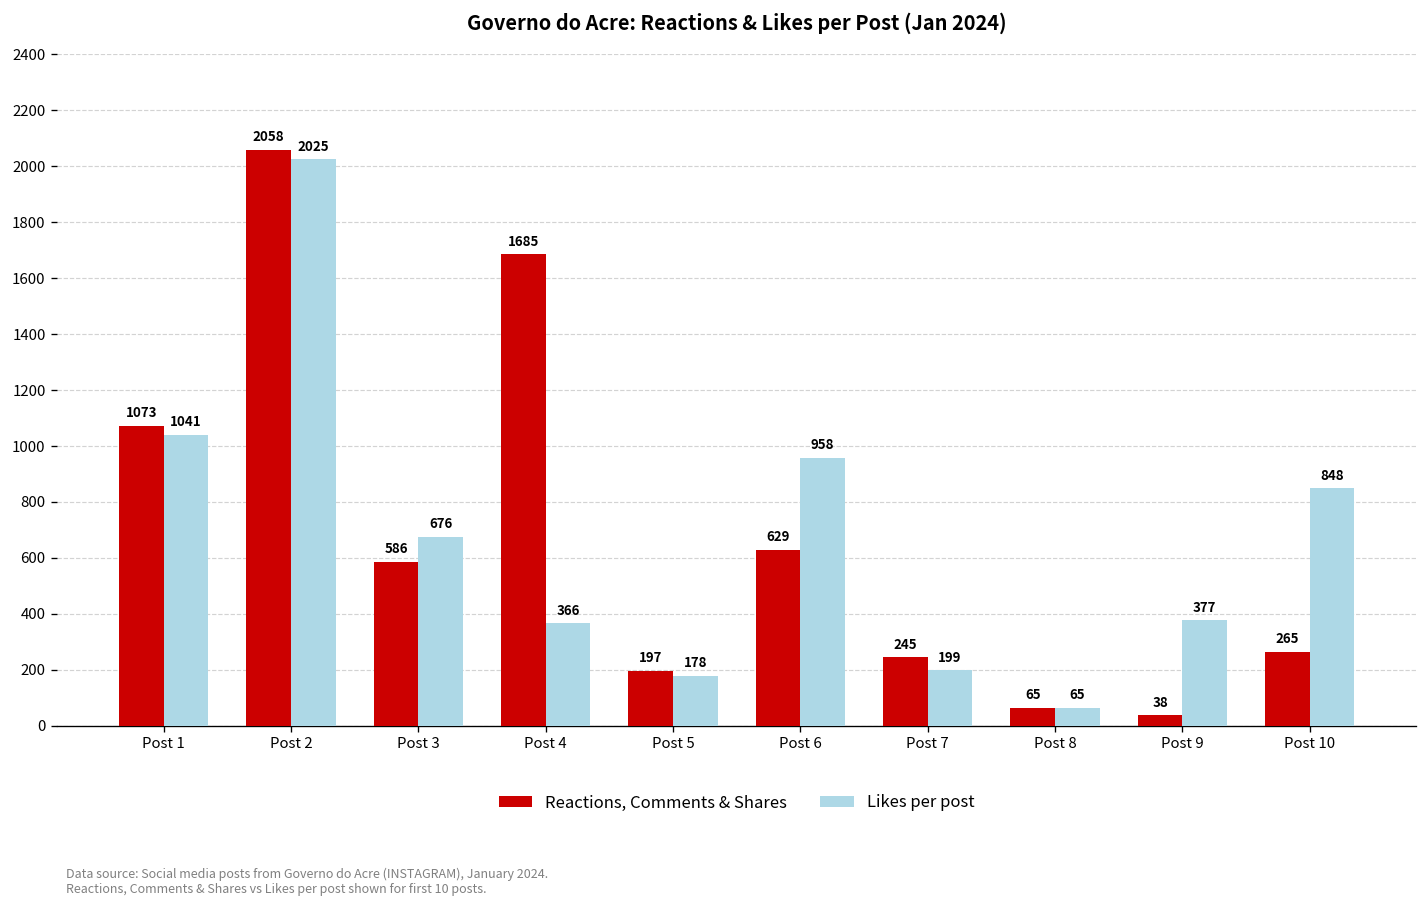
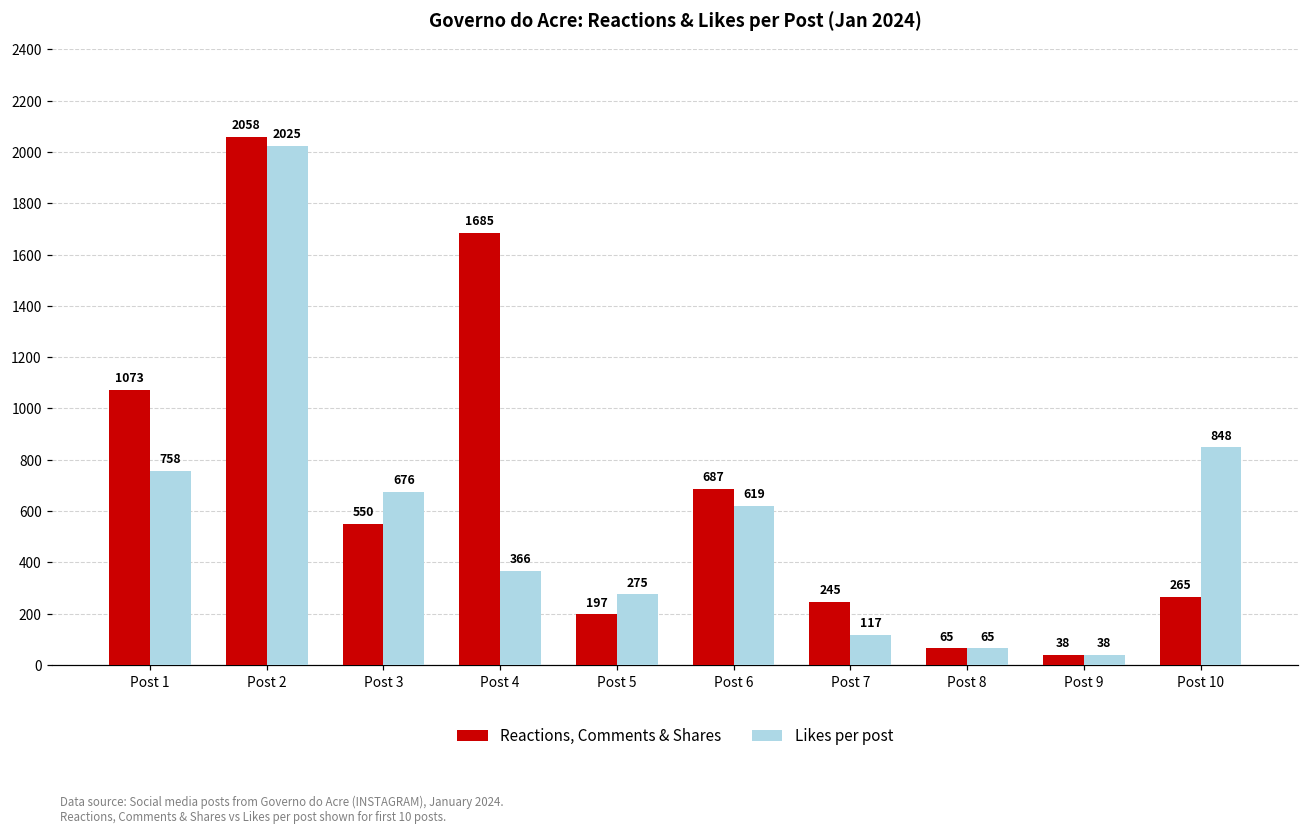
  {
    "Reactions, Comments & Shares": {
      "Post 1": 1073,
      "Post 2": 2058,
-     "Post 3": 586,
+     "Post 3": 550,
      "Post 4": 1685,
      "Post 5": 197,
-     "Post 6": 629,
+     "Post 6": 687,
      "Post 7": 245,
      "Post 8": 65,
      "Post 9": 38,
      "Post 10": 265
    },
    "Likes per post": {
-     "Post 1": 1041,
+     "Post 1": 758,
      "Post 2": 2025,
      "Post 3": 676,
      "Post 4": 366,
-     "Post 5": 178,
-     "Post 6": 958,
-     "Post 7": 199,
+     "Post 5": 275,
+     "Post 6": 619,
+     "Post 7": 117,
      "Post 8": 65,
-     "Post 9": 377,
+     "Post 9": 38,
      "Post 10": 848
    }
  }
